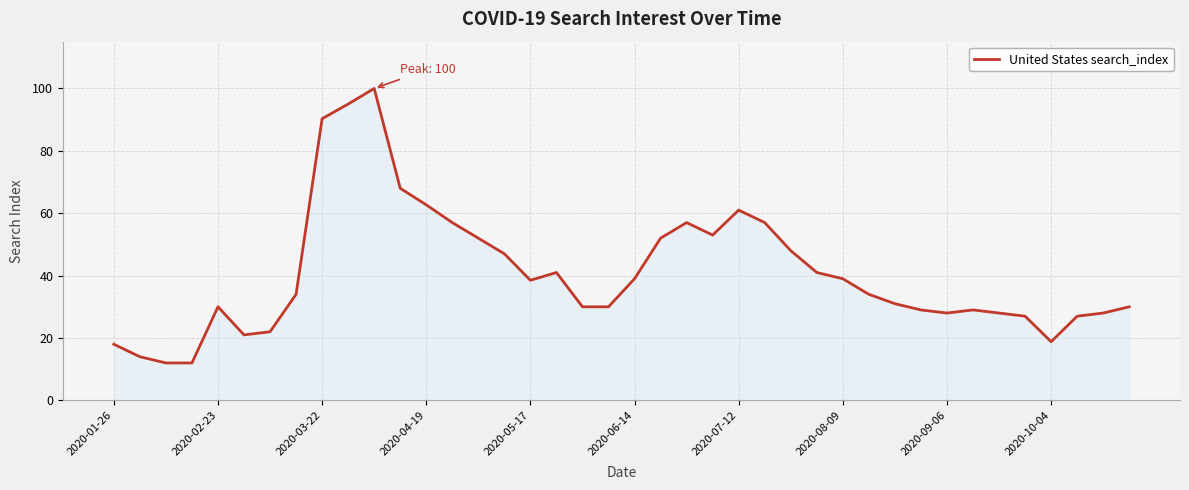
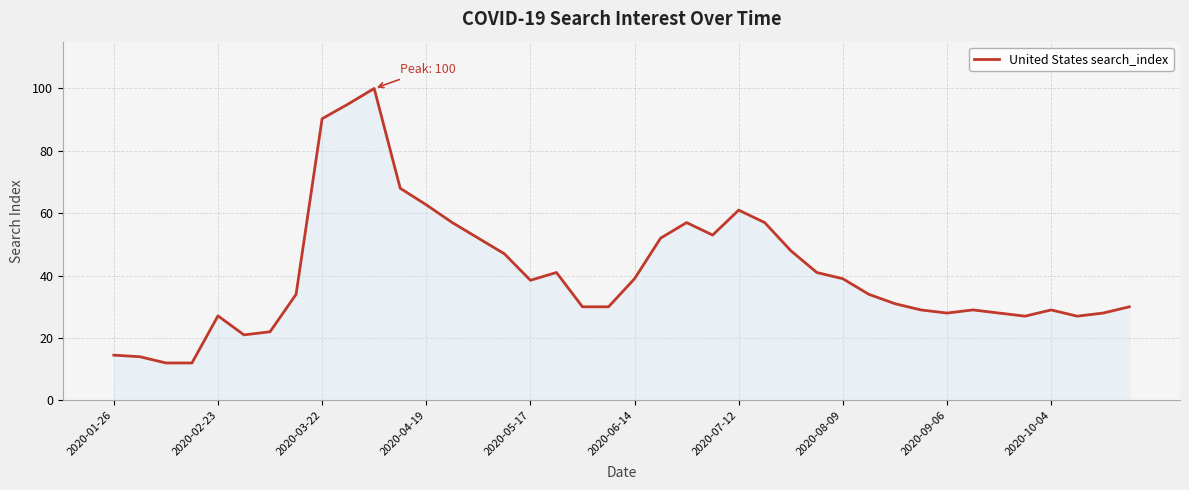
  {
-   "2020-01-26": 18,
-   "2020-02-23": 30,
+   "2020-01-26": 15,
+   "2020-02-23": 27,
    "2020-03-22": 90,
    "2020-04-19": 63,
    "2020-05-17": 39,
    "2020-06-14": 39,
    "2020-07-12": 61,
    "2020-08-09": 39,
    "2020-09-06": 28,
-   "2020-10-04": 19
+   "2020-10-04": 29
  }
